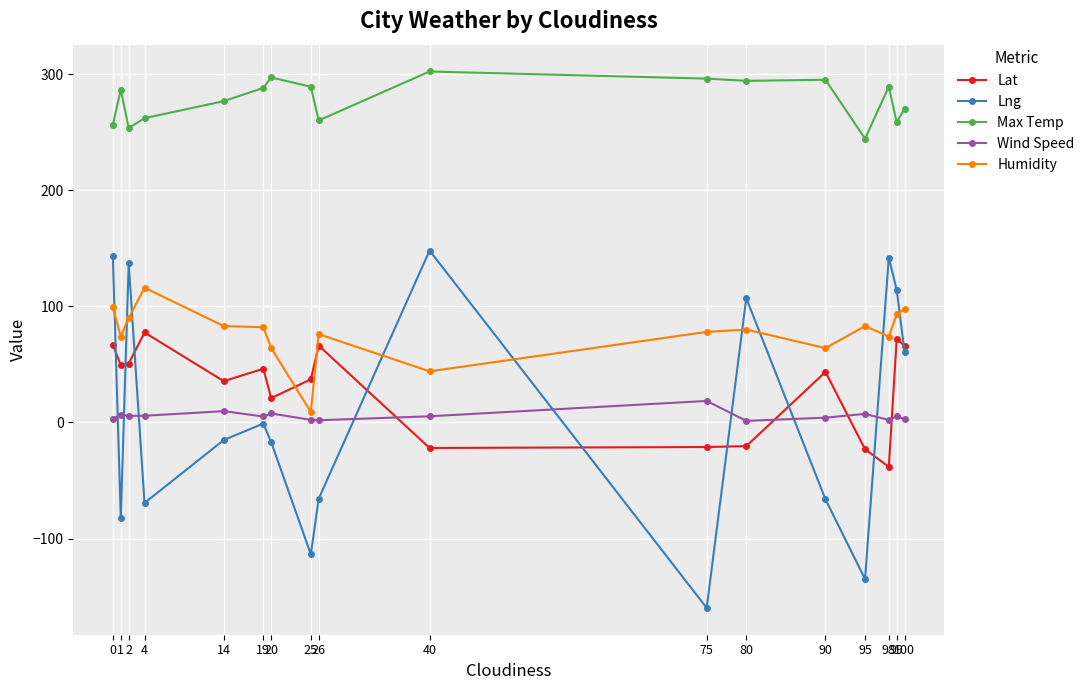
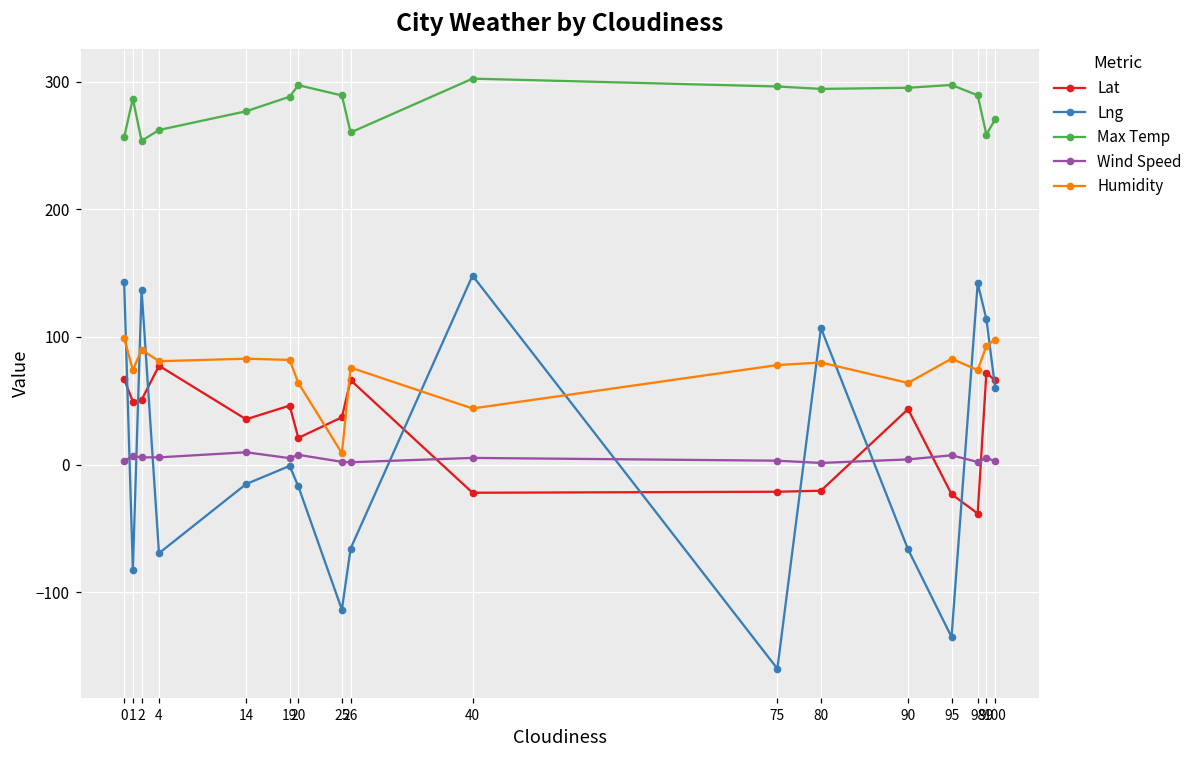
  {
    "Lat": {
      "0": 67,
      "1": 49,
      "2": 51,
      "4": 77,
      "14": 36,
      "40": -22,
      "75": -21,
      "80": -20,
      "90": 43,
      "95": -23
    },
    "Lng": {
      "0": 143,
      "1": -82,
      "2": 137,
      "4": -69,
      "14": -15,
      "40": 148,
      "75": -160,
      "80": 107,
      "90": -66,
      "95": -135
    },
    "Max Temp": {
      "0": 257,
      "1": 287,
      "2": 254,
      "4": 262,
      "14": 277,
      "40": 302,
      "75": 296,
      "80": 294,
      "90": 295,
-     "95": 244
+     "95": 297
    },
    "Wind Speed": {
      "0": 3,
      "1": 7,
      "2": 6,
      "4": 6,
      "14": 10,
      "40": 5,
-     "75": 19,
+     "75": 3,
      "80": 1,
      "90": 4,
      "95": 7
    },
    "Humidity": {
      "0": 99,
      "1": 74,
      "2": 90,
-     "4": 116,
+     "4": 81,
      "14": 83,
      "40": 44,
      "75": 78,
      "80": 80,
      "90": 64,
      "95": 83
    }
  }
